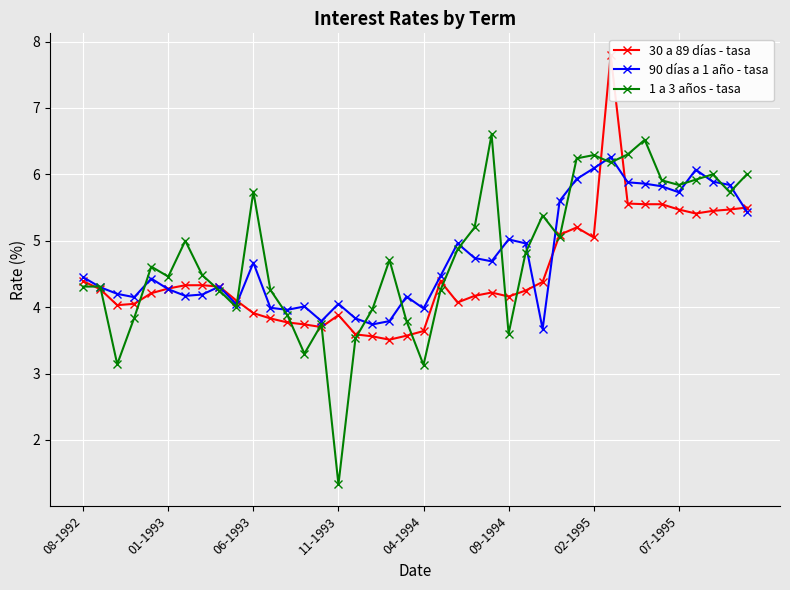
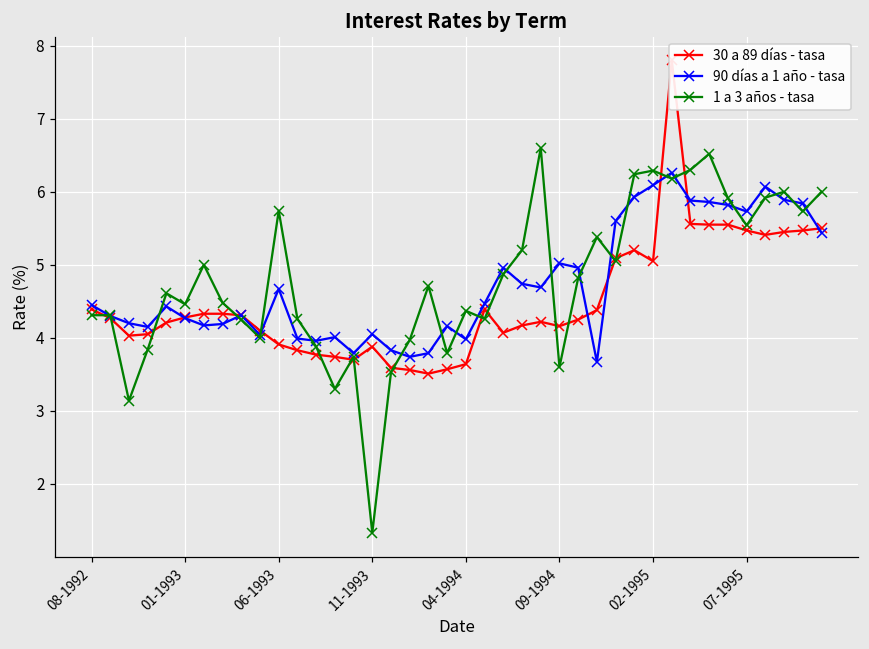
  {
    "30 a 89 días - tasa": {
      "08-1992": 4.4,
      "06-1993": 3.9,
      "11-1993": 3.9,
      "04-1994": 3.6,
      "09-1994": 4.2,
      "02-1995": 5.1,
      "07-1995": 5.5
    },
    "90 días a 1 año - tasa": {
      "08-1992": 4.5,
      "06-1993": 4.7,
      "11-1993": 4.1,
      "04-1994": 4.0,
      "09-1994": 5.0,
      "02-1995": 6.1,
      "07-1995": 5.7
    },
    "1 a 3 años - tasa": {
      "08-1992": 4.3,
      "01-1993": 4.5,
      "06-1993": 5.7,
      "11-1993": 1.3,
-     "04-1994": 3.1,
+     "04-1994": 4.4,
      "09-1994": 3.6,
      "02-1995": 6.3,
-     "07-1995": 5.8
+     "07-1995": 5.5
    }
  }
